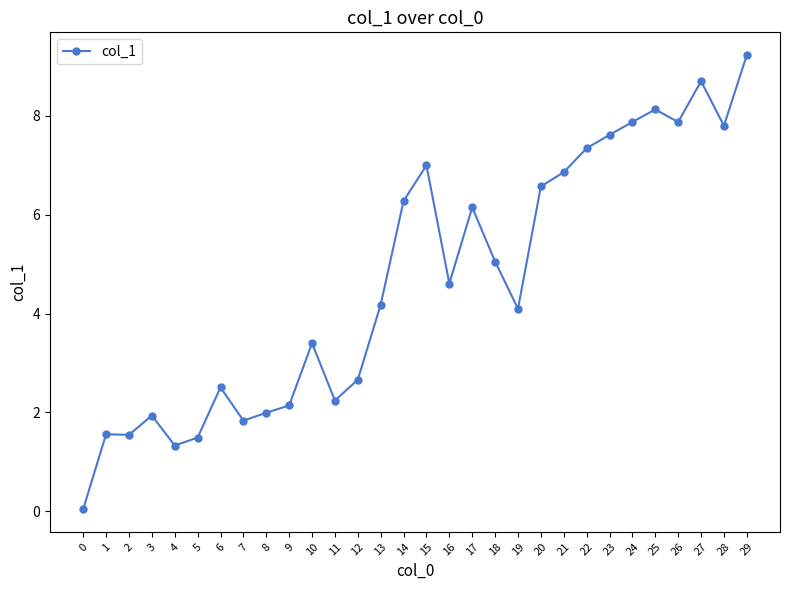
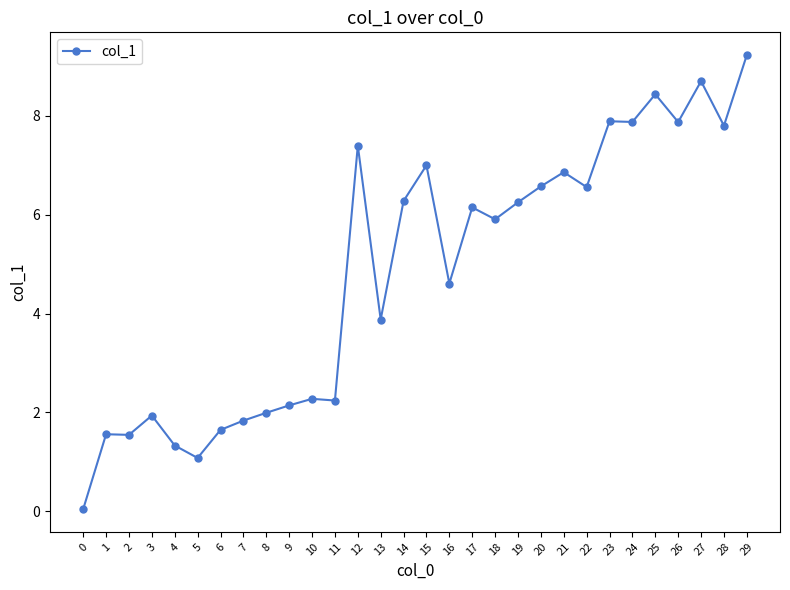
  {
    "0": 0.0,
    "1": 1.6,
    "2": 1.5,
    "3": 1.9,
    "4": 1.3,
-   "5": 1.5,
-   "6": 2.5,
+   "5": 1.1,
+   "6": 1.6,
    "7": 1.8,
    "8": 2.0,
    "9": 2.1,
-   "10": 3.4,
+   "10": 2.3,
    "11": 2.2,
-   "12": 2.7,
-   "13": 4.2,
+   "12": 7.4,
+   "13": 3.9,
    "14": 6.3,
    "15": 7.0,
    "16": 4.6,
    "17": 6.1,
-   "18": 5.1,
-   "19": 4.1,
+   "18": 5.9,
+   "19": 6.2,
    "20": 6.6,
    "21": 6.9,
-   "22": 7.3,
-   "23": 7.6,
+   "22": 6.6,
+   "23": 7.9,
    "24": 7.9,
-   "25": 8.1,
+   "25": 8.4,
    "26": 7.9,
    "27": 8.7,
    "28": 7.8,
    "29": 9.2
  }
